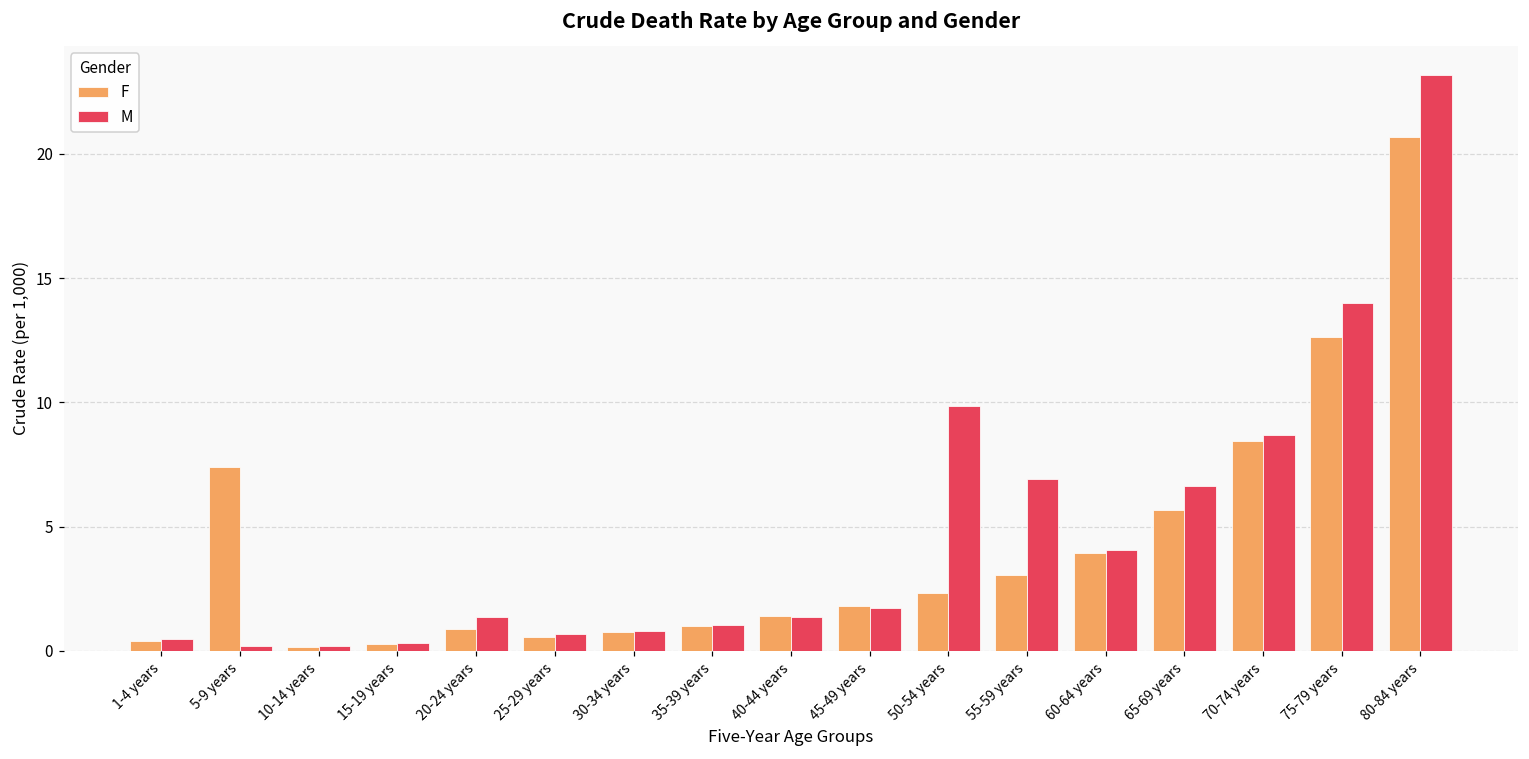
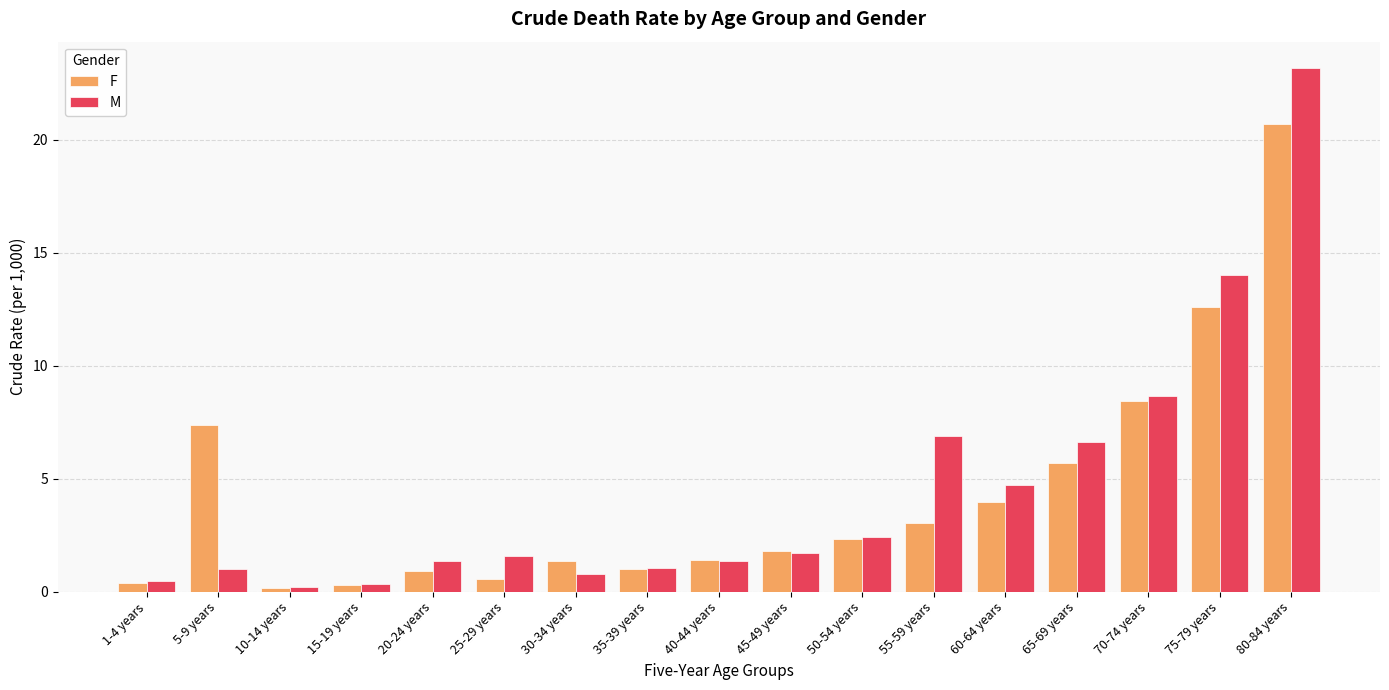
  {
    "F": {
      "1-4 years": 0.4,
      "5-9 years": 7.4,
      "10-14 years": 0.2,
      "15-19 years": 0.3,
      "20-24 years": 0.9,
      "25-29 years": 0.6,
-     "30-34 years": 0.7,
+     "30-34 years": 1.4,
      "35-39 years": 1.0,
      "40-44 years": 1.4,
      "45-49 years": 1.8,
      "50-54 years": 2.3,
      "55-59 years": 3.0,
      "60-64 years": 4.0,
      "65-69 years": 5.7,
      "70-74 years": 8.4,
      "75-79 years": 12.6,
      "80-84 years": 20.7
    },
    "M": {
      "1-4 years": 0.5,
-     "5-9 years": 0.2,
+     "5-9 years": 1.0,
      "10-14 years": 0.2,
      "15-19 years": 0.3,
      "20-24 years": 1.3,
-     "25-29 years": 0.7,
+     "25-29 years": 1.6,
      "30-34 years": 0.8,
      "35-39 years": 1.0,
      "40-44 years": 1.4,
      "45-49 years": 1.7,
-     "50-54 years": 9.8,
+     "50-54 years": 2.4,
      "55-59 years": 6.9,
-     "60-64 years": 4.1,
+     "60-64 years": 4.7,
      "65-69 years": 6.6,
      "70-74 years": 8.7,
      "75-79 years": 14.0,
      "80-84 years": 23.2
    }
  }
